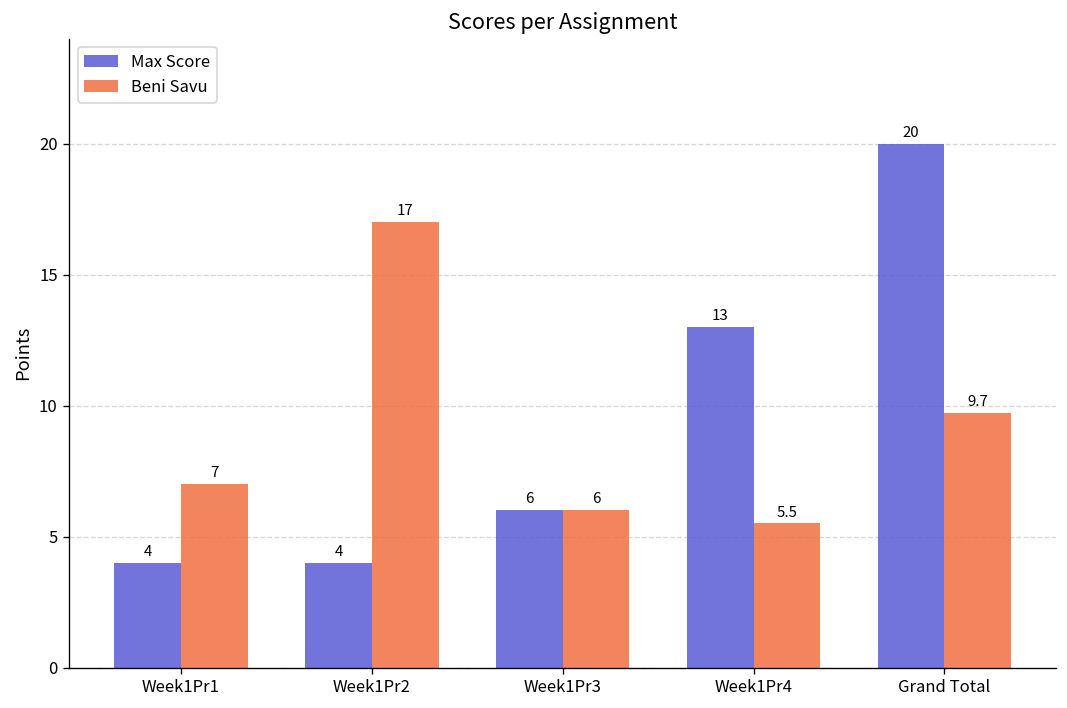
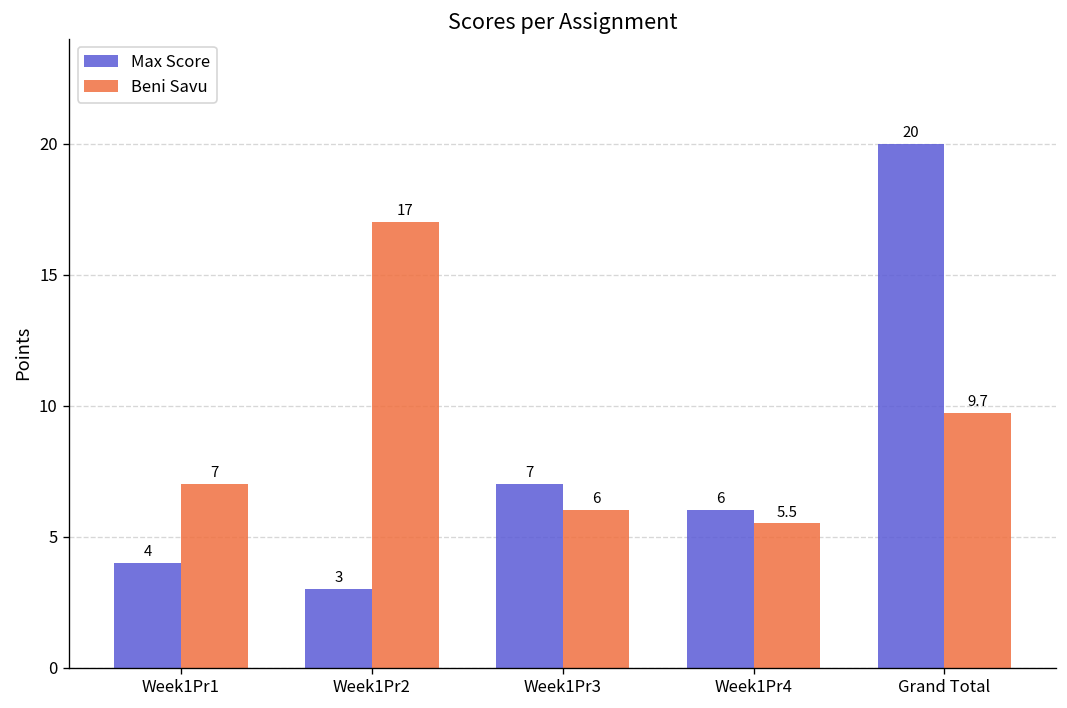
  {
    "Max Score": {
      "Week1Pr1": 4,
-     "Week1Pr2": 4,
-     "Week1Pr3": 6,
-     "Week1Pr4": 13,
+     "Week1Pr2": 3,
+     "Week1Pr3": 7,
+     "Week1Pr4": 6,
      "Grand Total": 20
    },
    "Beni Savu": {
      "Week1Pr1": 7,
      "Week1Pr2": 17,
      "Week1Pr3": 6,
      "Week1Pr4": 5.5,
      "Grand Total": 9.7
    }
  }
